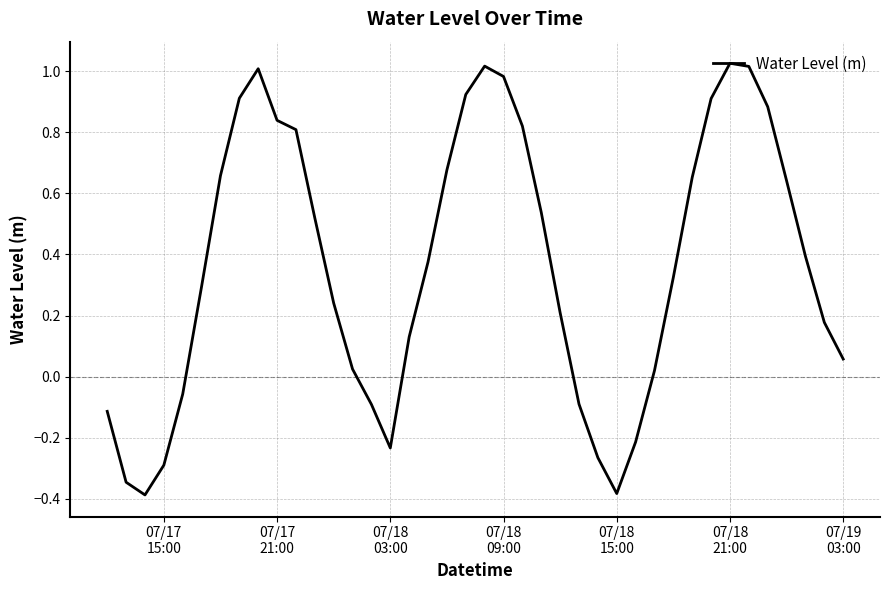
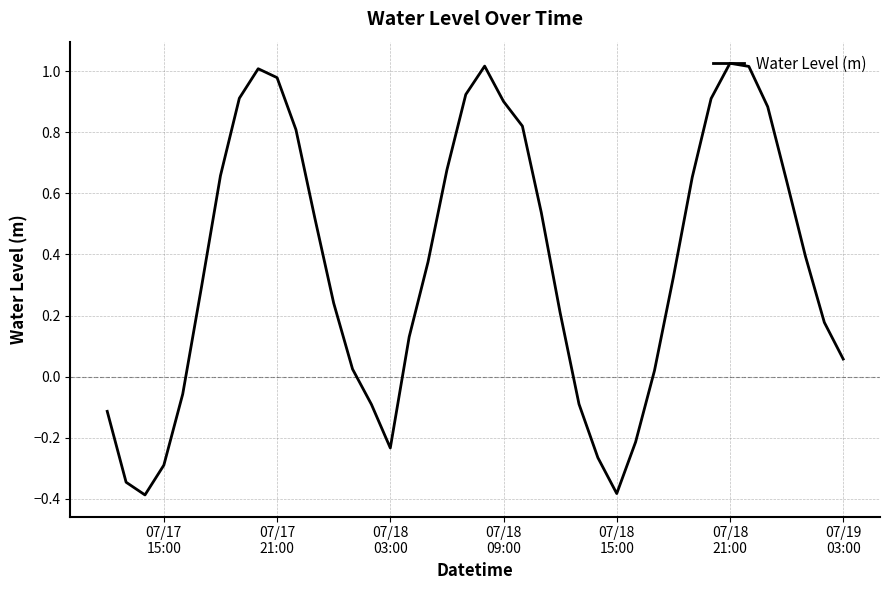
  {
    "07/17 15:00": -0.29,
-   "07/17 21:00": 0.84,
+   "07/17 21:00": 0.98,
    "07/18 03:00": -0.23,
-   "07/18 09:00": 0.98,
+   "07/18 09:00": 0.90,
    "07/18 15:00": -0.38,
    "07/18 21:00": 1.03,
    "07/19 03:00": 0.06
  }
